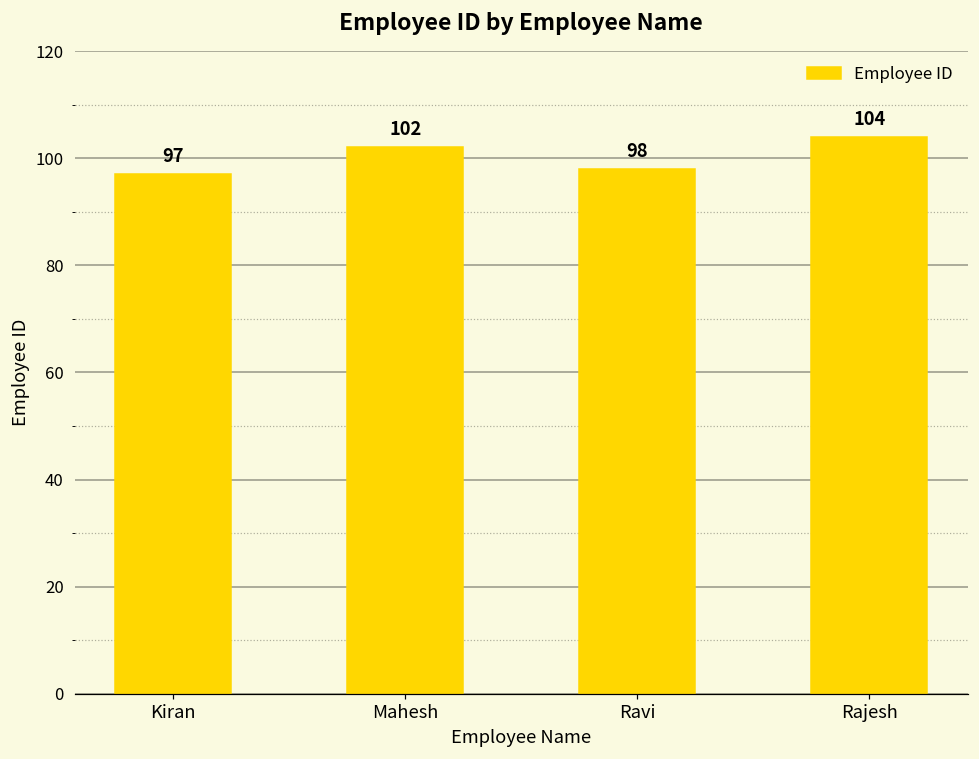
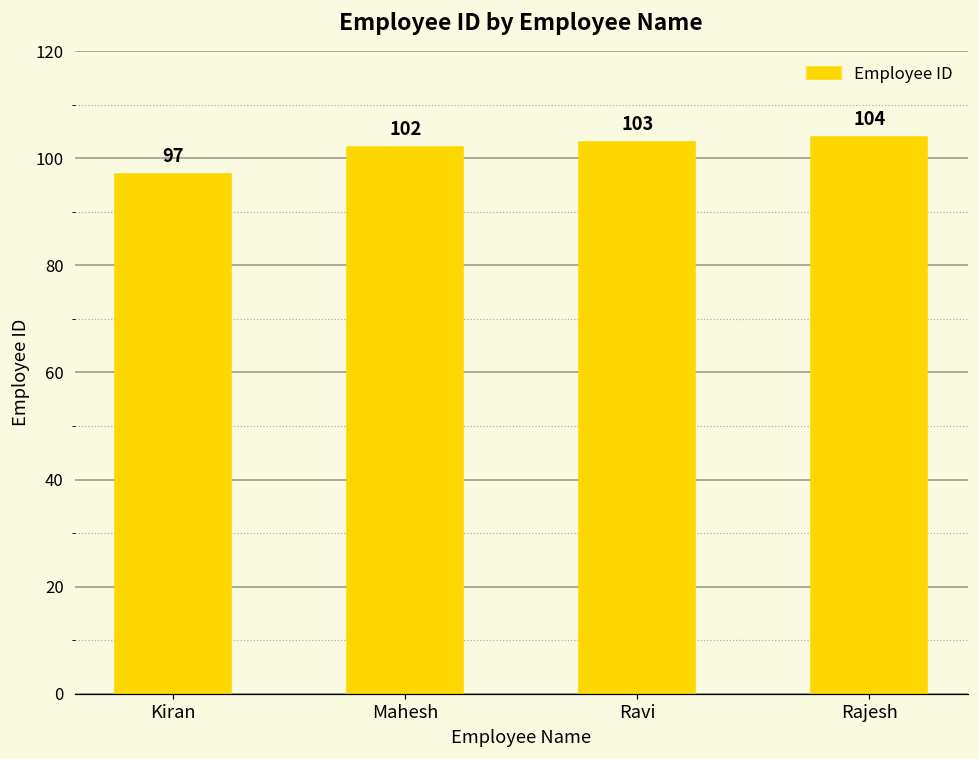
  {
    "Kiran": 97,
    "Mahesh": 102,
-   "Ravi": 98,
+   "Ravi": 103,
    "Rajesh": 104
  }
